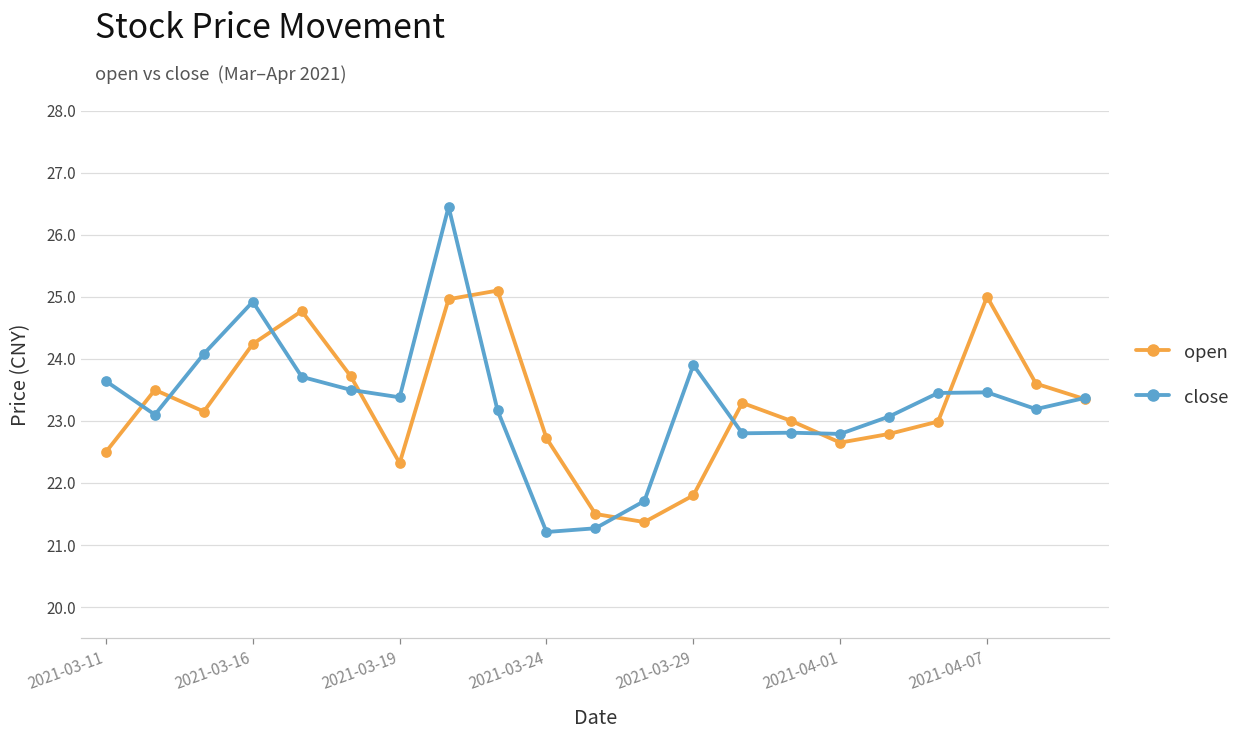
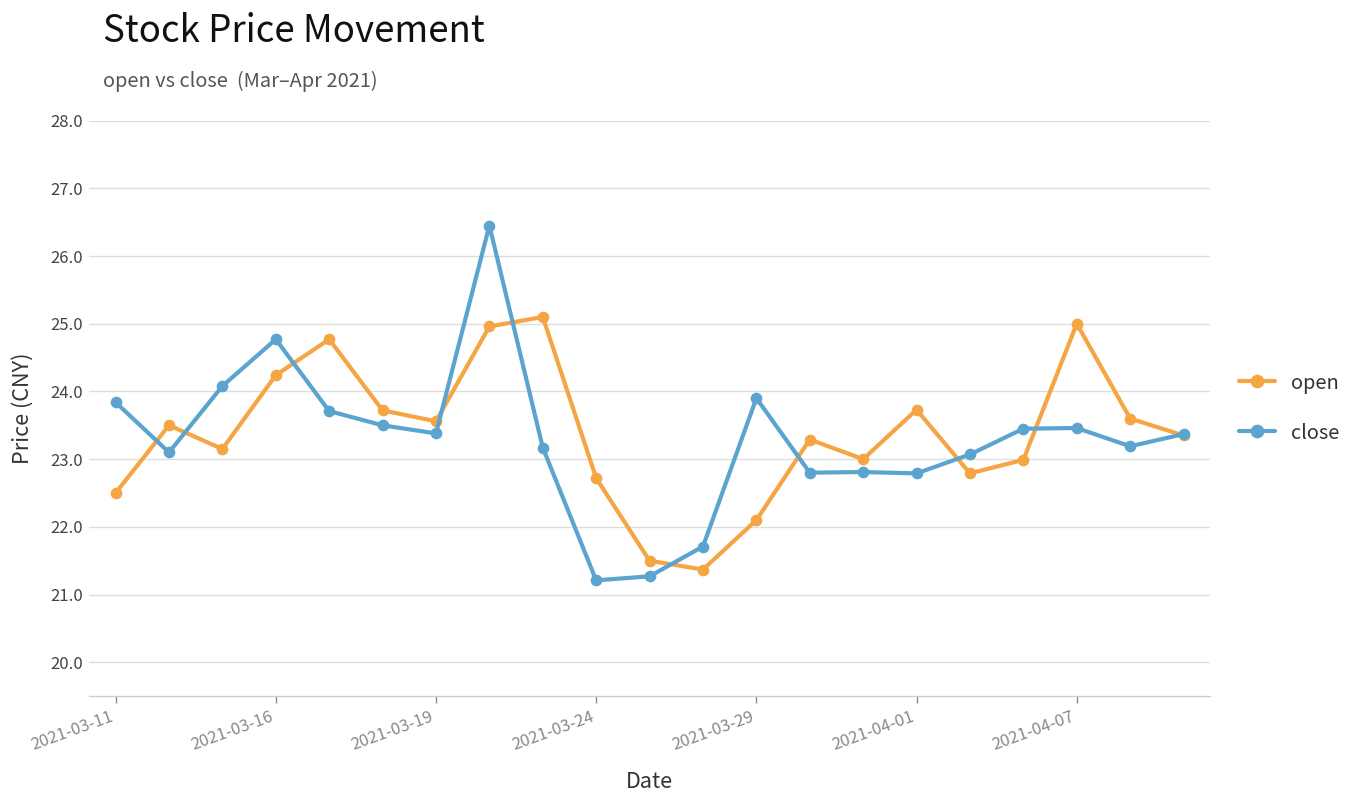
  {
    "open": {
      "2021-03-11": 22.5,
      "2021-03-16": 24.2,
-     "2021-03-19": 22.3,
+     "2021-03-19": 23.6,
      "2021-03-24": 22.7,
-     "2021-03-29": 21.8,
-     "2021-04-01": 22.7,
+     "2021-03-29": 22.1,
+     "2021-04-01": 23.7,
      "2021-04-07": 25.0
    },
    "close": {
-     "2021-03-11": 23.6,
-     "2021-03-16": 24.9,
+     "2021-03-11": 23.8,
+     "2021-03-16": 24.8,
      "2021-03-19": 23.4,
      "2021-03-24": 21.2,
      "2021-03-29": 23.9,
      "2021-04-01": 22.8,
      "2021-04-07": 23.5
    }
  }
